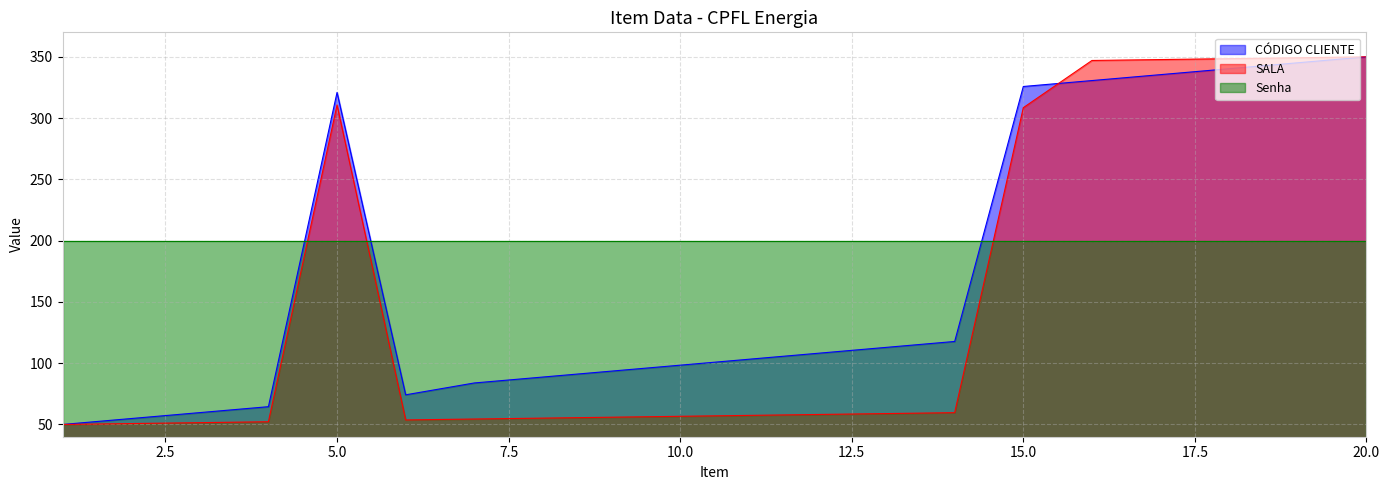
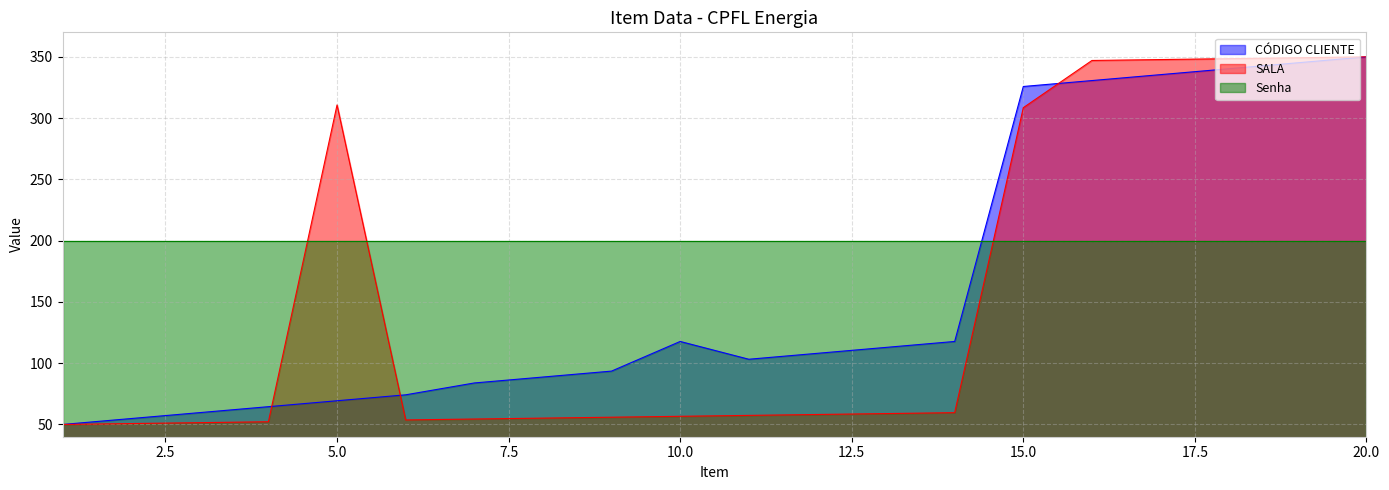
  {
    "CÓDIGO CLIENTE": {
-     "5.0": 321,
-     "10.0": 98,
+     "5.0": 69,
+     "10.0": 118,
      "15.0": 326
    },
    "SALA": {
      "5.0": 311,
      "10.0": 57,
      "15.0": 309
    },
    "Senha": {
      "5.0": 200,
      "10.0": 200,
      "15.0": 200,
      "20.0": 200
    }
  }
